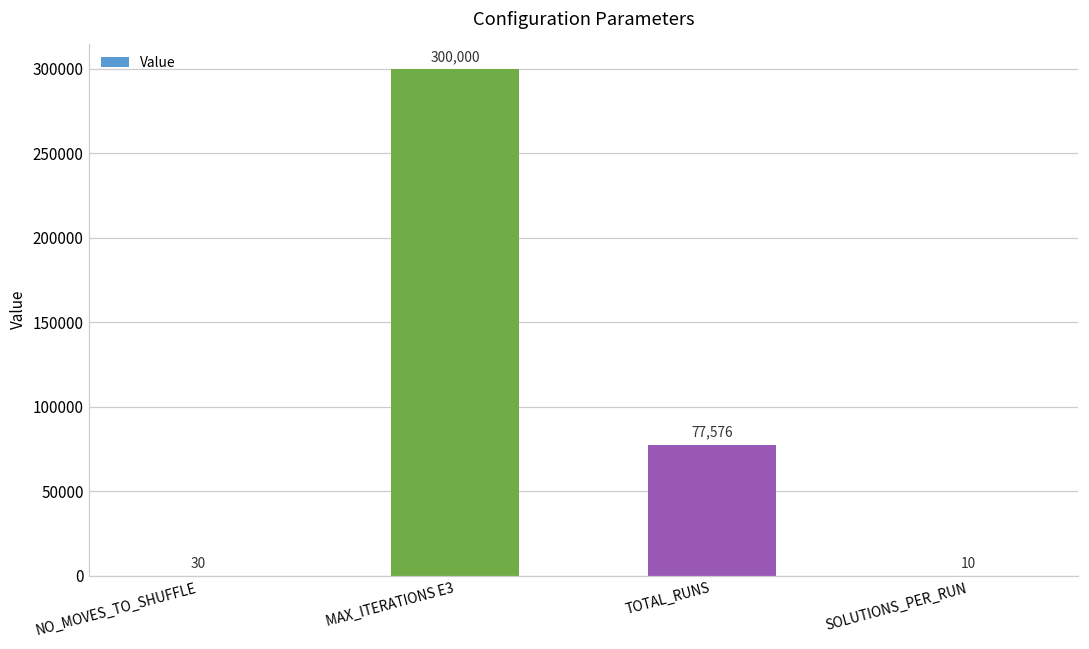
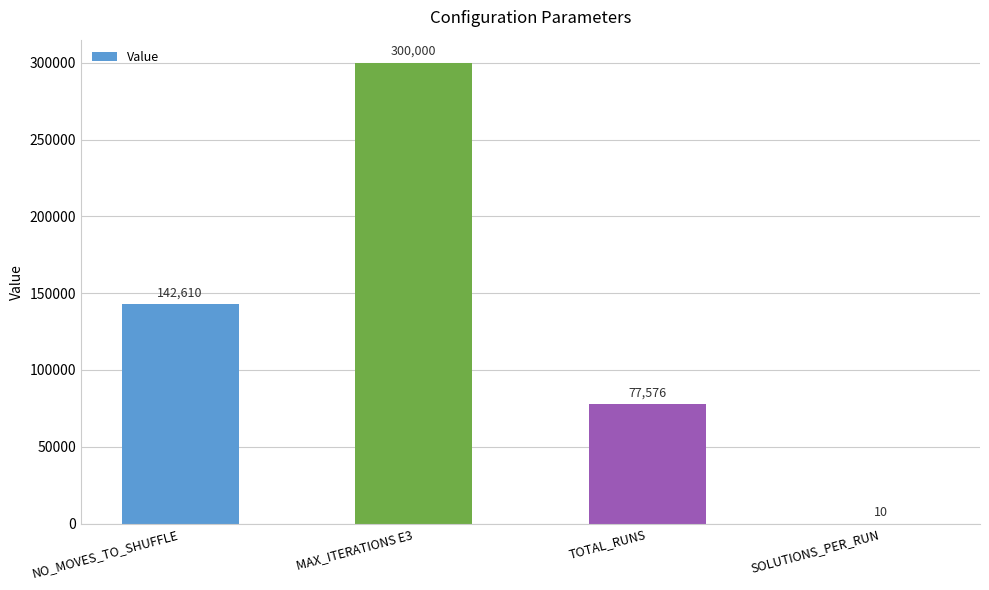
  {
-   "NO_MOVES_TO_SHUFFLE": "30",
+   "NO_MOVES_TO_SHUFFLE": "142,610",
    "MAX_ITERATIONS E3": "300,000",
    "TOTAL_RUNS": "77,576",
    "SOLUTIONS_PER_RUN": "10"
  }
